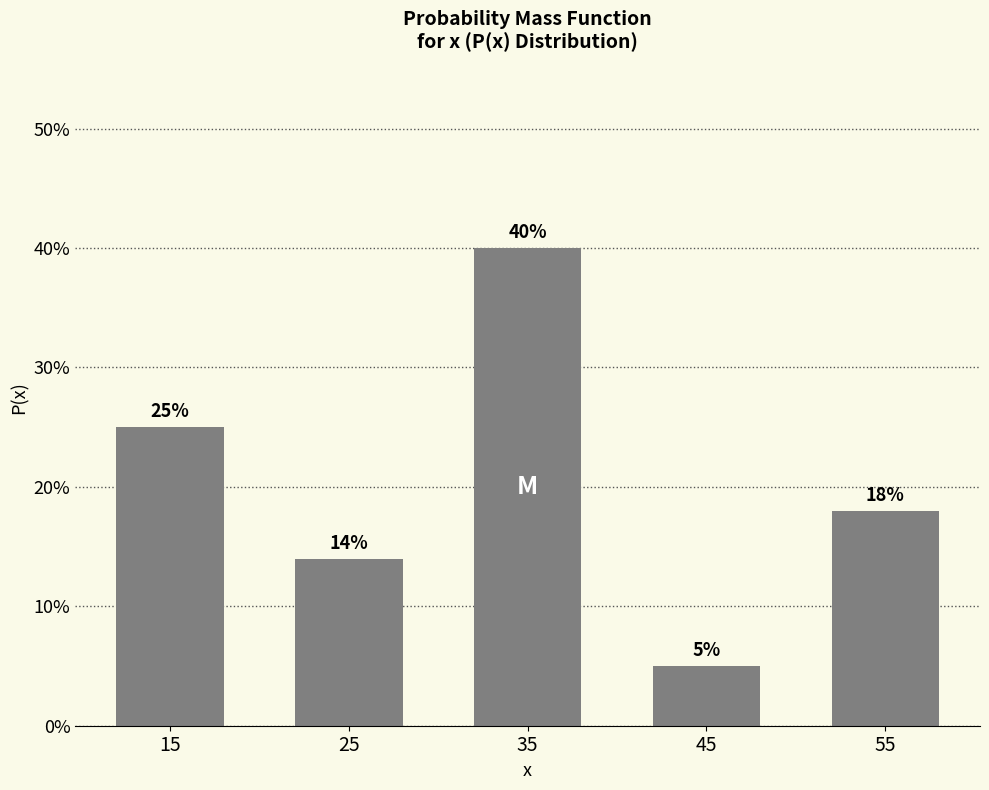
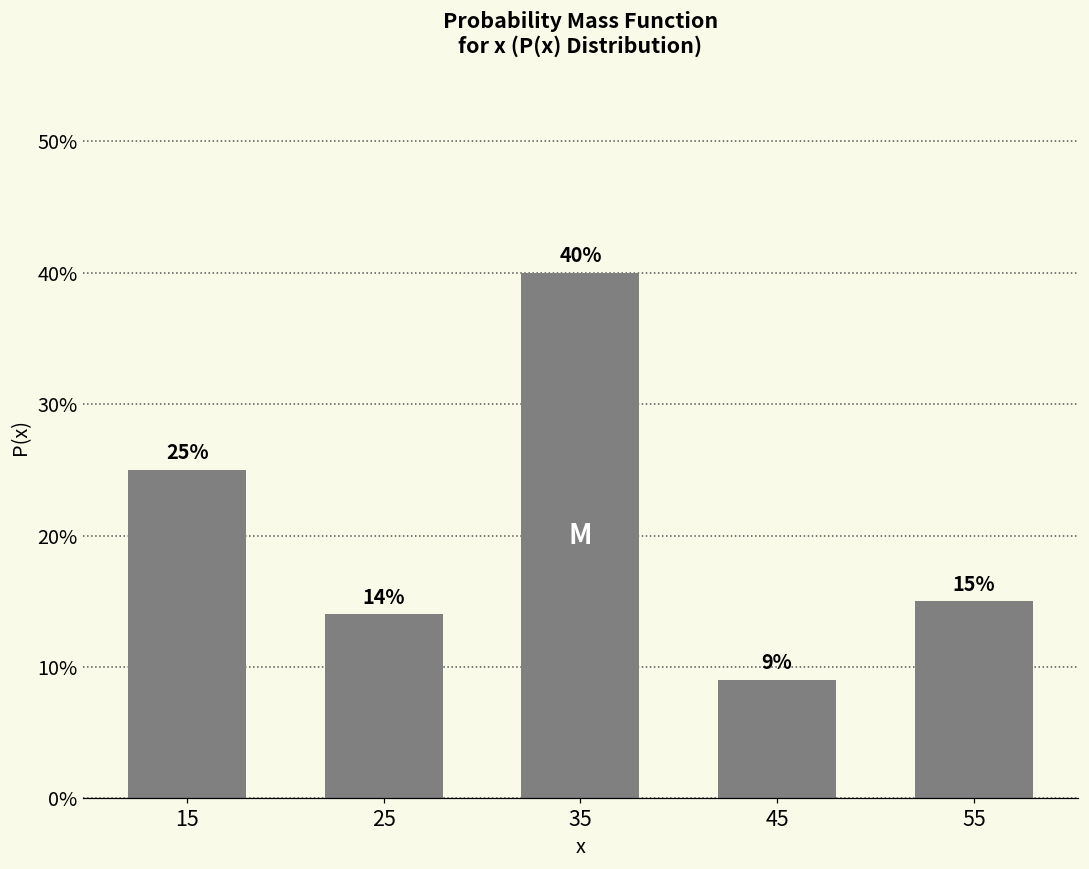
  {
    "15": "25%",
    "25": "14%",
    "35": "40%",
-   "45": "5%",
-   "55": "18%"
+   "45": "9%",
+   "55": "15%"
  }
